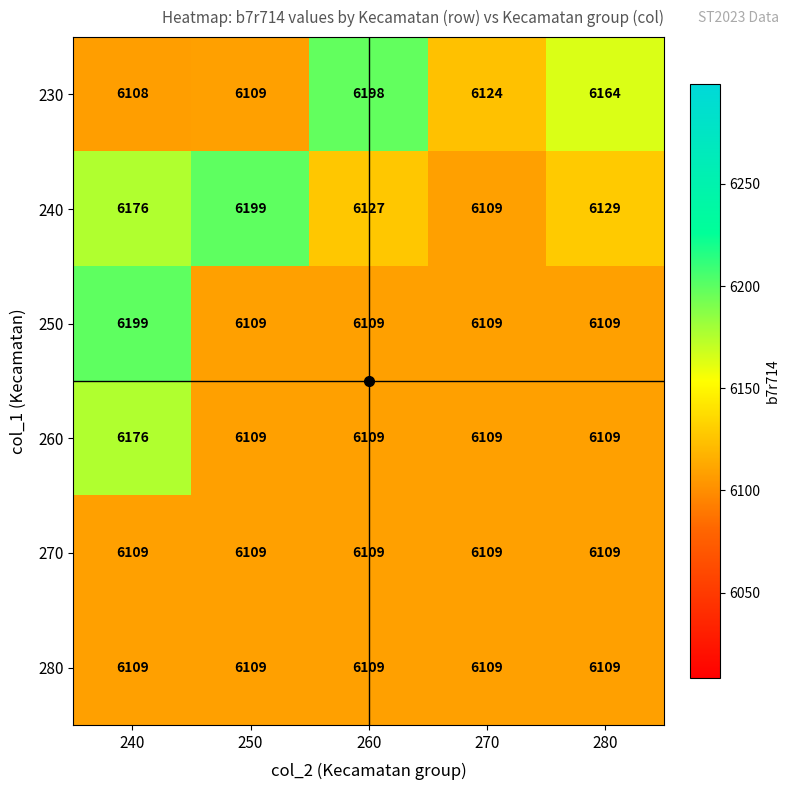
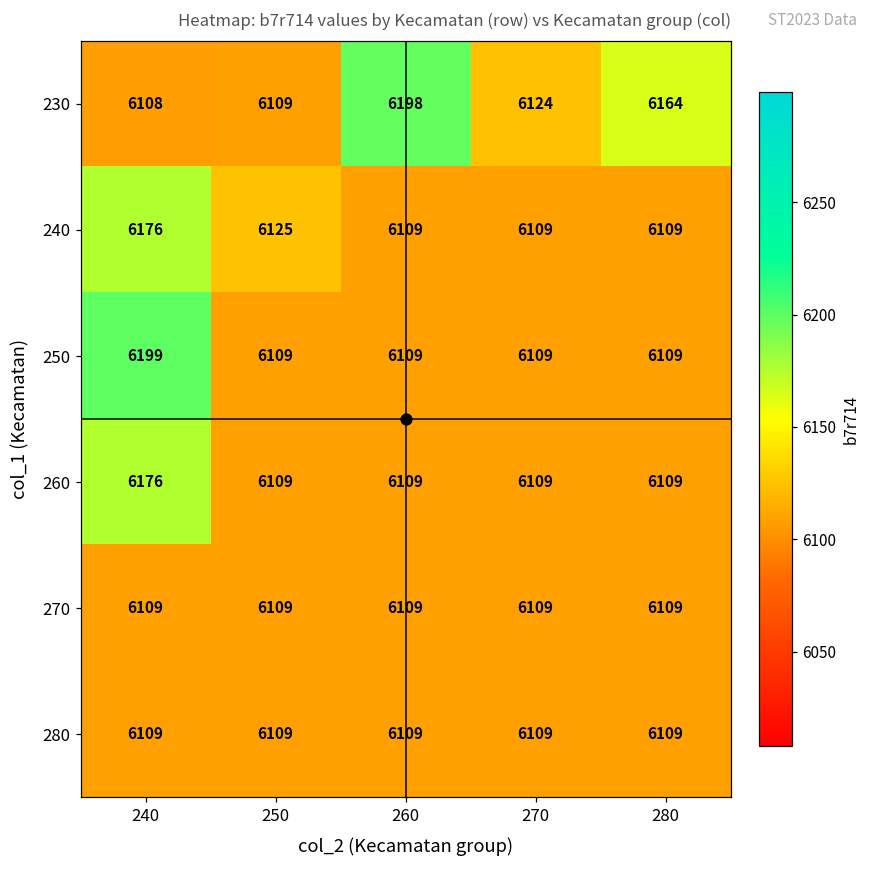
  {
    "230": {
      "240": 6108,
      "250": 6109,
      "260": 6198,
      "270": 6124,
      "280": 6164
    },
    "240": {
      "240": 6176,
-     "250": 6199,
-     "260": 6127,
+     "250": 6125,
+     "260": 6109,
      "270": 6109,
-     "280": 6129
+     "280": 6109
    },
    "250": {
      "240": 6199,
      "250": 6109,
      "260": 6109,
      "270": 6109,
      "280": 6109
    },
    "260": {
      "240": 6176,
      "250": 6109,
      "260": 6109,
      "270": 6109,
      "280": 6109
    },
    "270": {
      "240": 6109,
      "250": 6109,
      "260": 6109,
      "270": 6109,
      "280": 6109
    },
    "280": {
      "240": 6109,
      "250": 6109,
      "260": 6109,
      "270": 6109,
      "280": 6109
    }
  }
